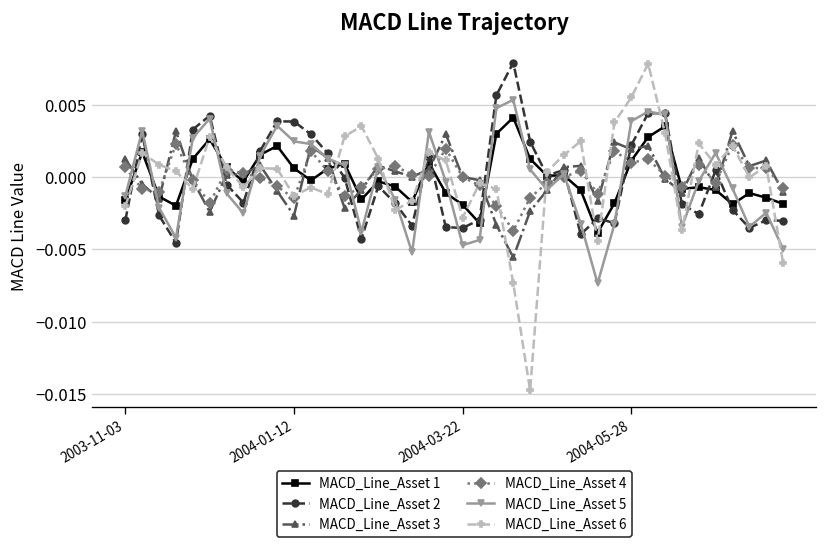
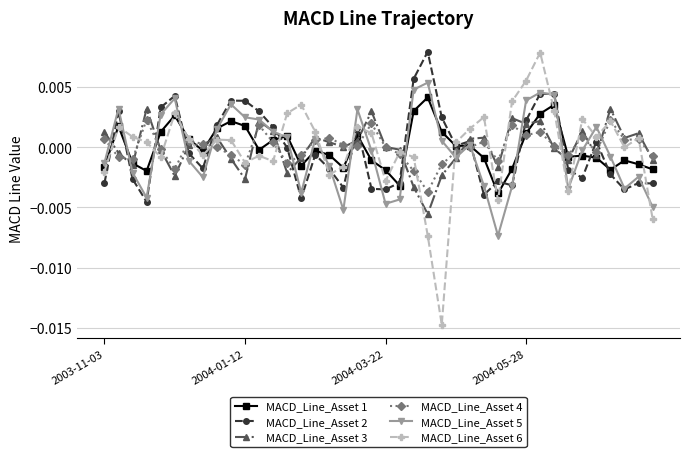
  {
    "MACD_Line_Asset 1": {
      "2003-11-03": -0.0016,
-     "2004-01-12": 0.0006,
+     "2004-01-12": 0.0018,
      "2004-03-22": -0.0019
    }
  }
